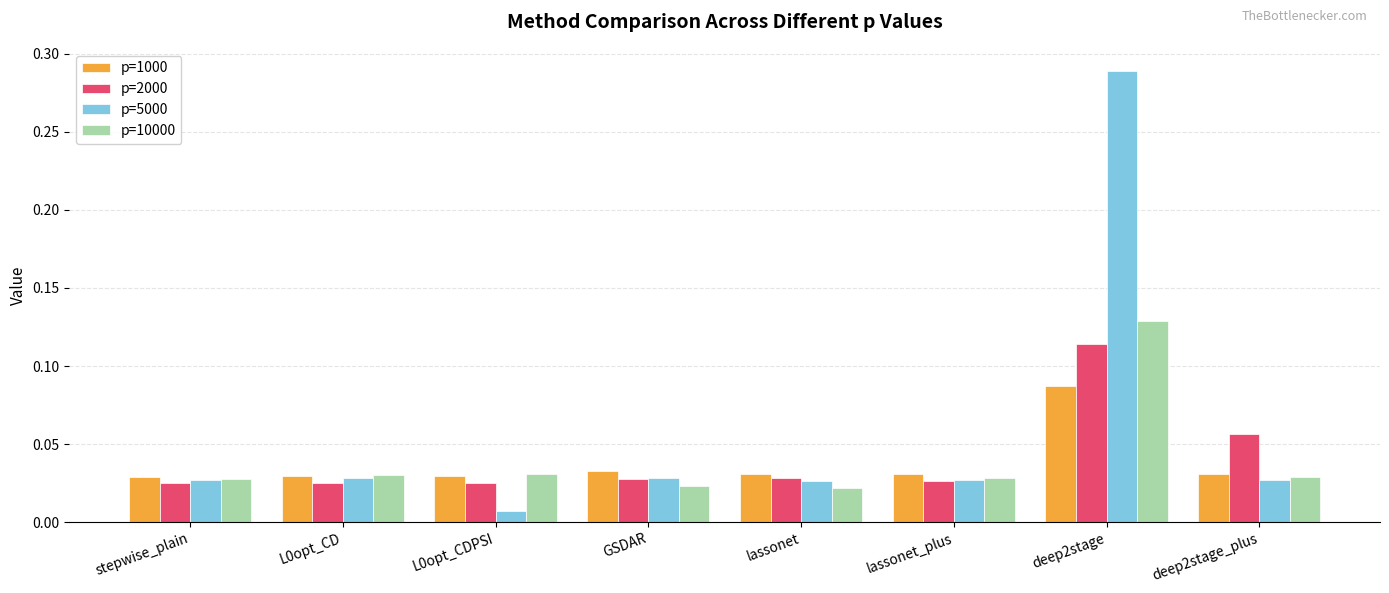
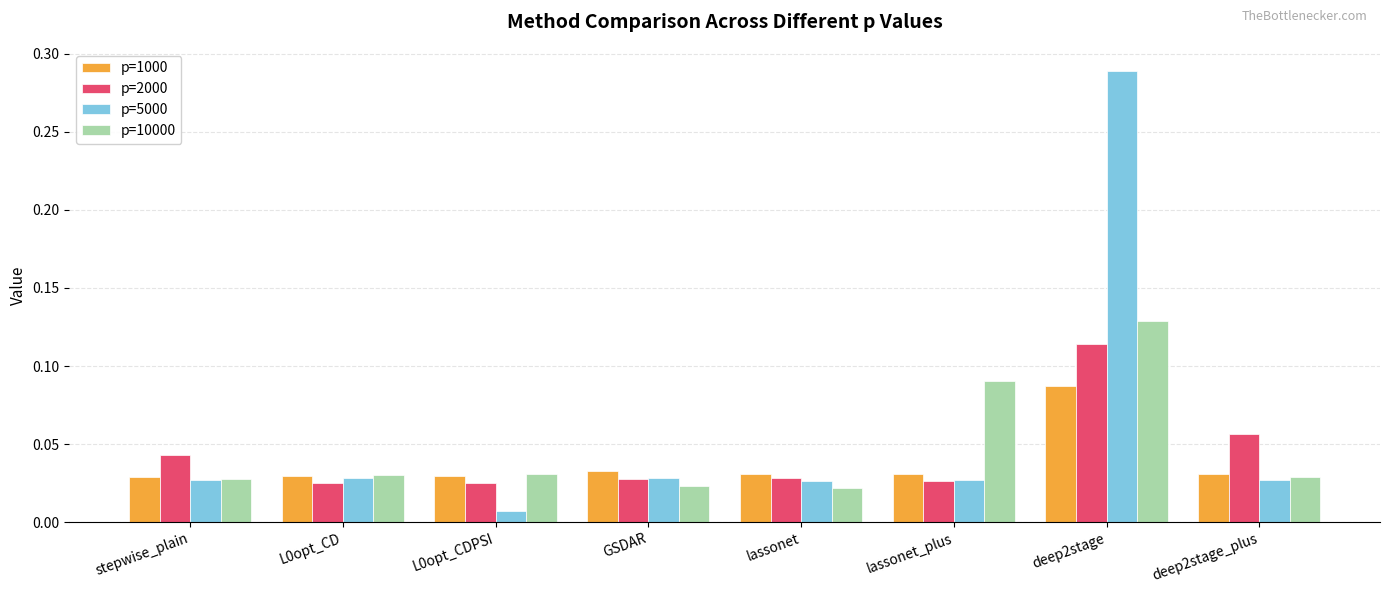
  {
    "p=1000": {
      "stepwise_plain": 0.029,
      "L0opt_CD": 0.030,
      "L0opt_CDPSI": 0.030,
      "GSDAR": 0.033,
      "lassonet": 0.031,
      "lassonet_plus": 0.031,
      "deep2stage": 0.087,
      "deep2stage_plus": 0.031
    },
    "p=2000": {
-     "stepwise_plain": 0.025,
+     "stepwise_plain": 0.043,
      "L0opt_CD": 0.025,
      "L0opt_CDPSI": 0.025,
      "GSDAR": 0.028,
      "lassonet": 0.028,
      "lassonet_plus": 0.027,
      "deep2stage": 0.114,
      "deep2stage_plus": 0.056
    },
    "p=5000": {
      "stepwise_plain": 0.027,
      "L0opt_CD": 0.028,
      "L0opt_CDPSI": 0.007,
      "GSDAR": 0.028,
      "lassonet": 0.027,
      "lassonet_plus": 0.027,
      "deep2stage": 0.289,
      "deep2stage_plus": 0.027
    },
    "p=10000": {
      "stepwise_plain": 0.027,
      "L0opt_CD": 0.030,
      "L0opt_CDPSI": 0.031,
      "GSDAR": 0.023,
      "lassonet": 0.022,
-     "lassonet_plus": 0.028,
+     "lassonet_plus": 0.091,
      "deep2stage": 0.129,
      "deep2stage_plus": 0.029
    }
  }
